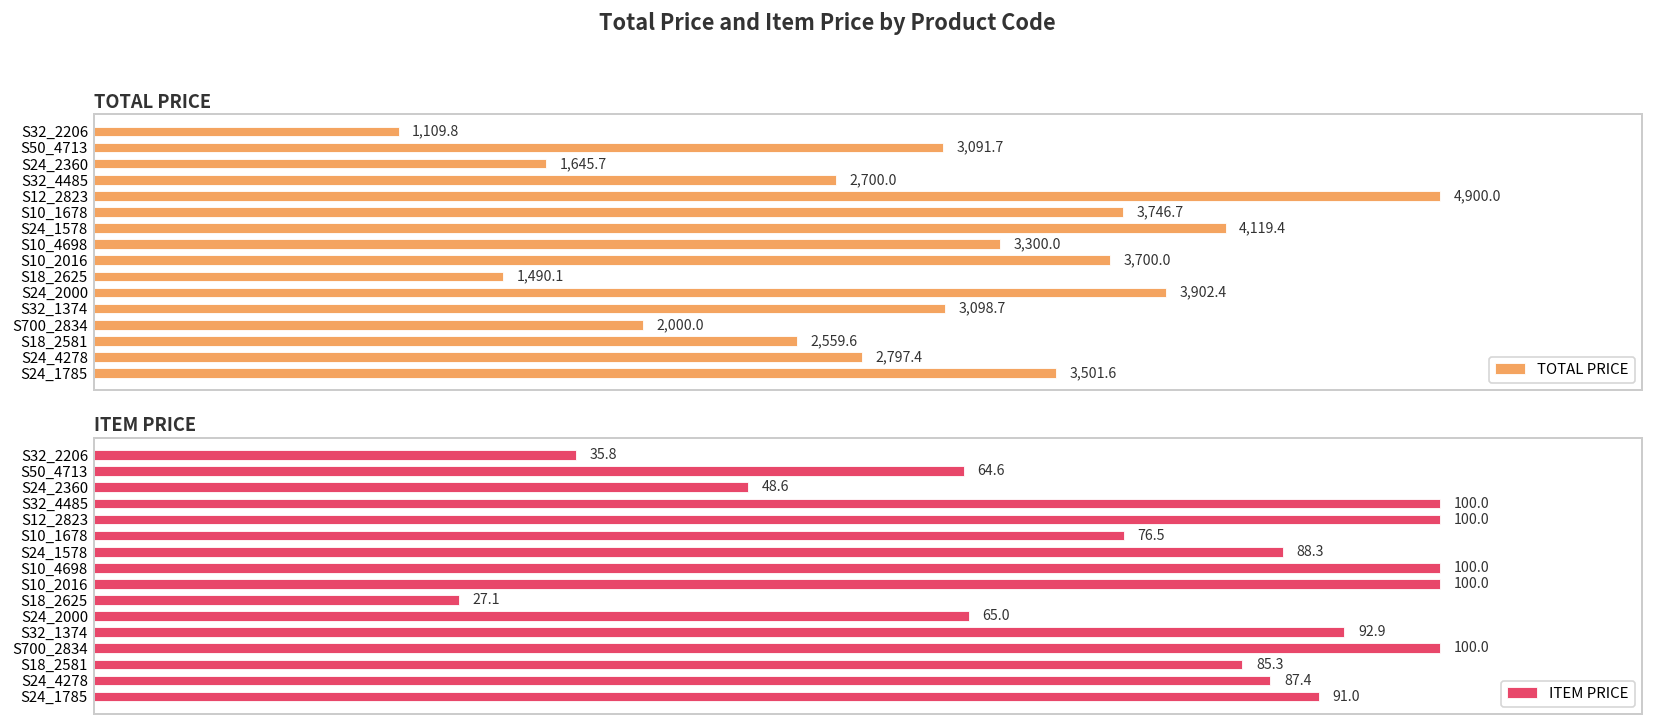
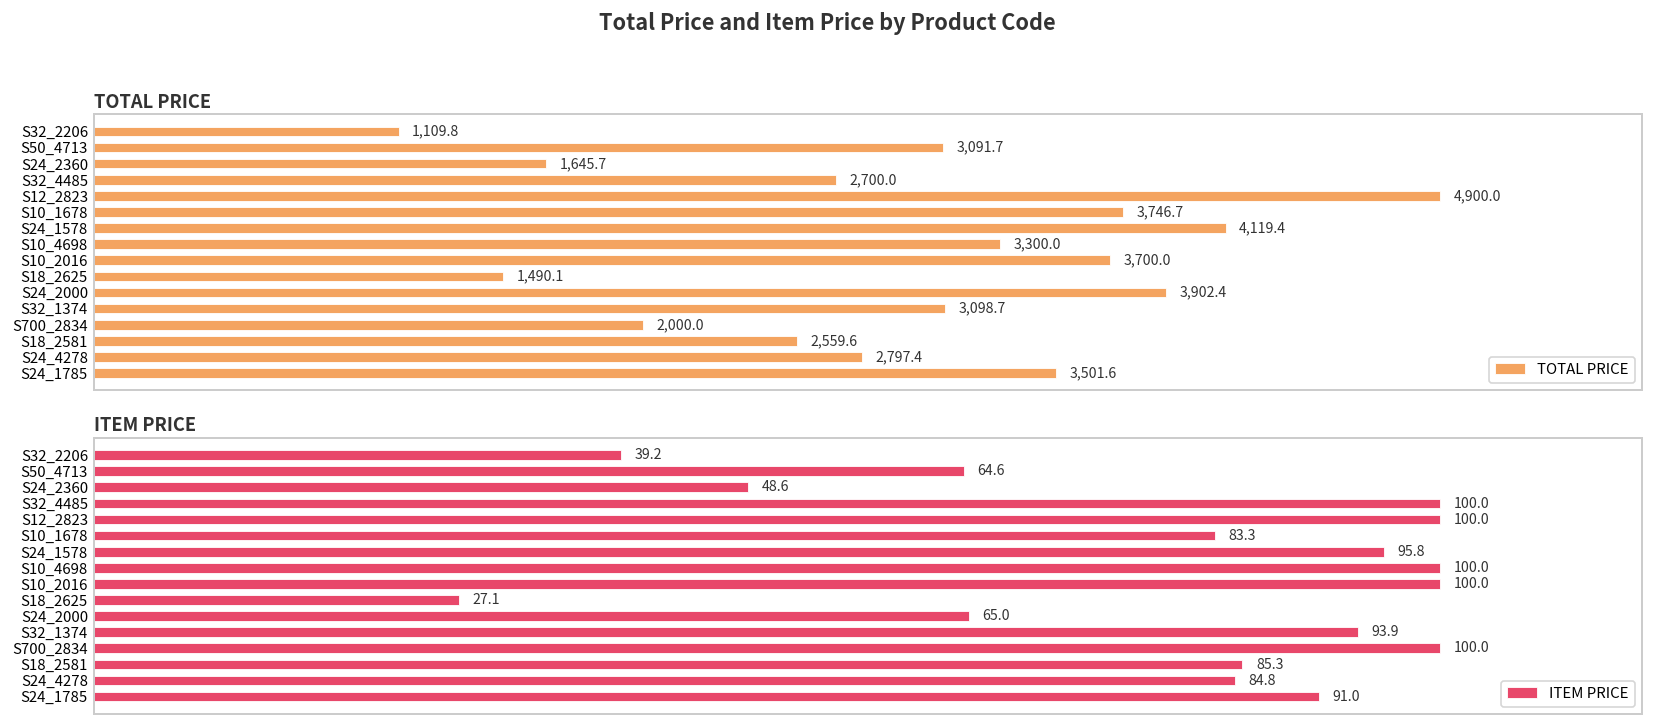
  {
    "ITEM PRICE": {
-     "S32_2206": 35.8,
+     "S32_2206": 39.2,
      "S50_4713": 64.6,
      "S24_2360": 48.6,
      "S32_4485": 100.0,
      "S12_2823": 100.0,
-     "S10_1678": 76.5,
-     "S24_1578": 88.3,
+     "S10_1678": 83.3,
+     "S24_1578": 95.8,
      "S10_4698": 100.0,
      "S10_2016": 100.0,
      "S18_2625": 27.1,
      "S24_2000": 65.0,
-     "S32_1374": 92.9,
+     "S32_1374": 93.9,
      "S700_2834": 100.0,
      "S18_2581": 85.3,
-     "S24_4278": 87.4,
+     "S24_4278": 84.8,
      "S24_1785": 91.0
    }
  }
